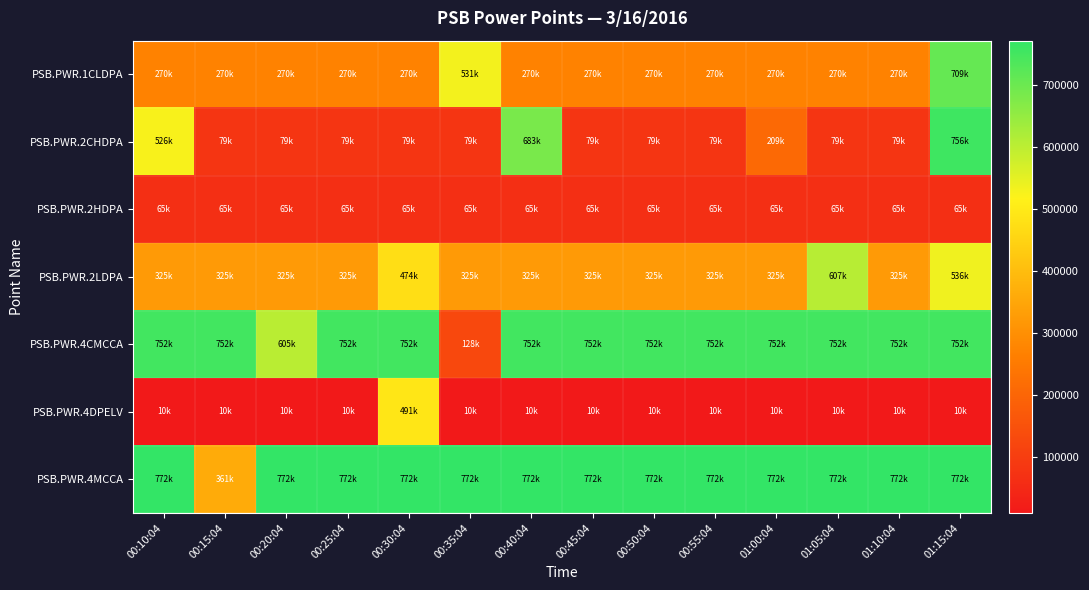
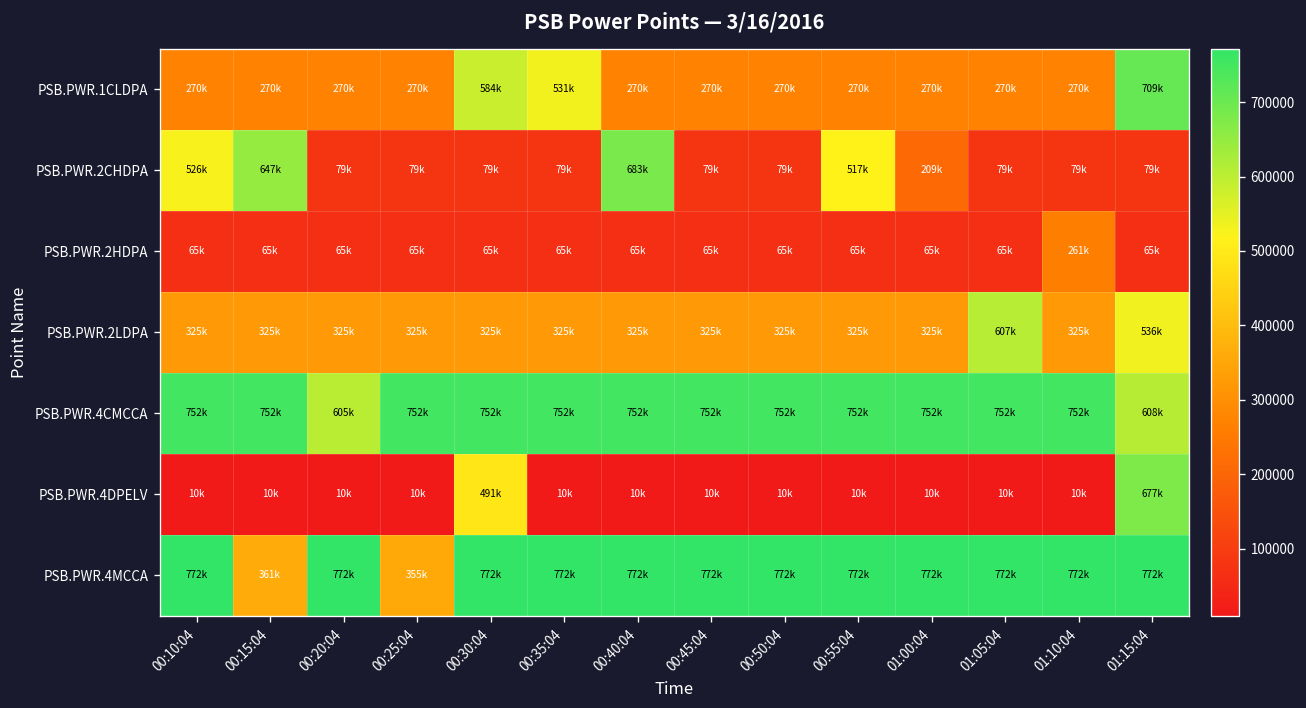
  {
    "PSB.PWR.1CLDPA": {
      "00:10:04": "270k",
      "00:15:04": "270k",
      "00:20:04": "270k",
      "00:25:04": "270k",
-     "00:30:04": "270k",
+     "00:30:04": "584k",
      "00:35:04": "531k",
      "00:40:04": "270k",
      "00:45:04": "270k",
      "00:50:04": "270k",
      "00:55:04": "270k",
      "01:00:04": "270k",
      "01:05:04": "270k",
      "01:10:04": "270k",
      "01:15:04": "709k"
    },
    "PSB.PWR.2CHDPA": {
      "00:10:04": "526k",
-     "00:15:04": "79k",
+     "00:15:04": "647k",
      "00:20:04": "79k",
      "00:25:04": "79k",
      "00:30:04": "79k",
      "00:35:04": "79k",
      "00:40:04": "683k",
      "00:45:04": "79k",
      "00:50:04": "79k",
-     "00:55:04": "79k",
+     "00:55:04": "517k",
      "01:00:04": "209k",
      "01:05:04": "79k",
      "01:10:04": "79k",
-     "01:15:04": "756k"
+     "01:15:04": "79k"
    },
    "PSB.PWR.2HDPA": {
      "00:10:04": "65k",
      "00:15:04": "65k",
      "00:20:04": "65k",
      "00:25:04": "65k",
      "00:30:04": "65k",
      "00:35:04": "65k",
      "00:40:04": "65k",
      "00:45:04": "65k",
      "00:50:04": "65k",
      "00:55:04": "65k",
      "01:00:04": "65k",
      "01:05:04": "65k",
-     "01:10:04": "65k",
+     "01:10:04": "261k",
      "01:15:04": "65k"
    },
    "PSB.PWR.2LDPA": {
      "00:10:04": "325k",
      "00:15:04": "325k",
      "00:20:04": "325k",
      "00:25:04": "325k",
-     "00:30:04": "474k",
+     "00:30:04": "325k",
      "00:35:04": "325k",
      "00:40:04": "325k",
      "00:45:04": "325k",
      "00:50:04": "325k",
      "00:55:04": "325k",
      "01:00:04": "325k",
      "01:05:04": "607k",
      "01:10:04": "325k",
      "01:15:04": "536k"
    },
    "PSB.PWR.4CMCCA": {
      "00:10:04": "752k",
      "00:15:04": "752k",
      "00:20:04": "605k",
      "00:25:04": "752k",
      "00:30:04": "752k",
-     "00:35:04": "128k",
+     "00:35:04": "752k",
      "00:40:04": "752k",
      "00:45:04": "752k",
      "00:50:04": "752k",
      "00:55:04": "752k",
      "01:00:04": "752k",
      "01:05:04": "752k",
      "01:10:04": "752k",
-     "01:15:04": "752k"
+     "01:15:04": "608k"
    },
    "PSB.PWR.4DPELV": {
      "00:10:04": "10k",
      "00:15:04": "10k",
      "00:20:04": "10k",
      "00:25:04": "10k",
      "00:30:04": "491k",
      "00:35:04": "10k",
      "00:40:04": "10k",
      "00:45:04": "10k",
      "00:50:04": "10k",
      "00:55:04": "10k",
      "01:00:04": "10k",
      "01:05:04": "10k",
      "01:10:04": "10k",
-     "01:15:04": "10k"
+     "01:15:04": "677k"
    },
    "PSB.PWR.4MCCA": {
      "00:10:04": "772k",
      "00:15:04": "361k",
      "00:20:04": "772k",
-     "00:25:04": "772k",
+     "00:25:04": "355k",
      "00:30:04": "772k",
      "00:35:04": "772k",
      "00:40:04": "772k",
      "00:45:04": "772k",
      "00:50:04": "772k",
      "00:55:04": "772k",
      "01:00:04": "772k",
      "01:05:04": "772k",
      "01:10:04": "772k",
      "01:15:04": "772k"
    }
  }
